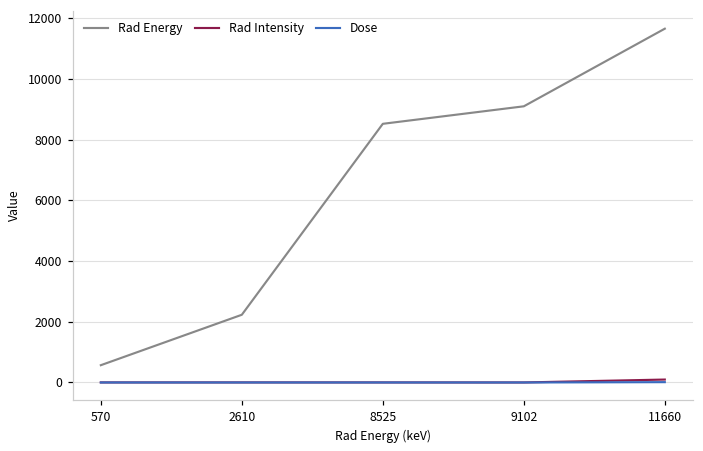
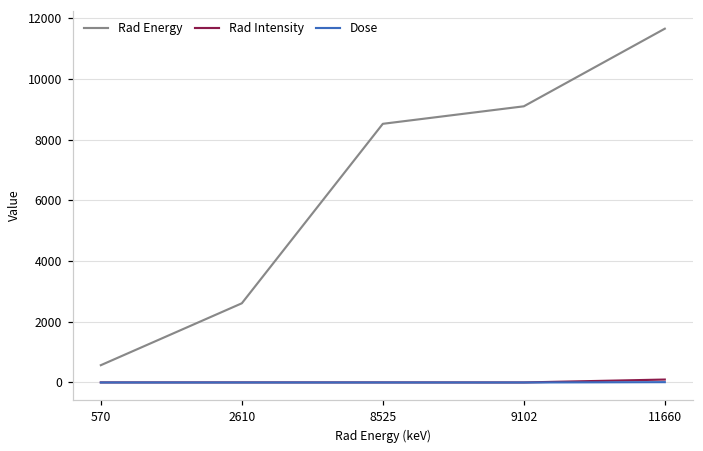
  {
    "Rad Energy": {
      "570": 600,
-     "2610": 2200,
+     "2610": 2600,
      "8525": 8500,
      "9102": 9100,
      "11660": 11700
    }
  }
